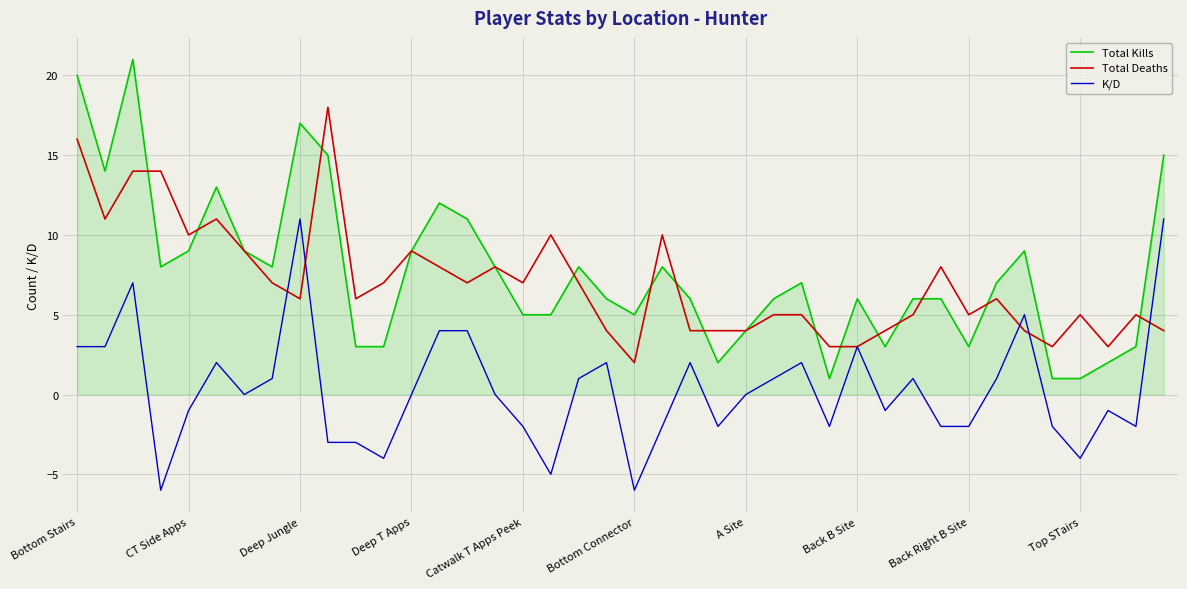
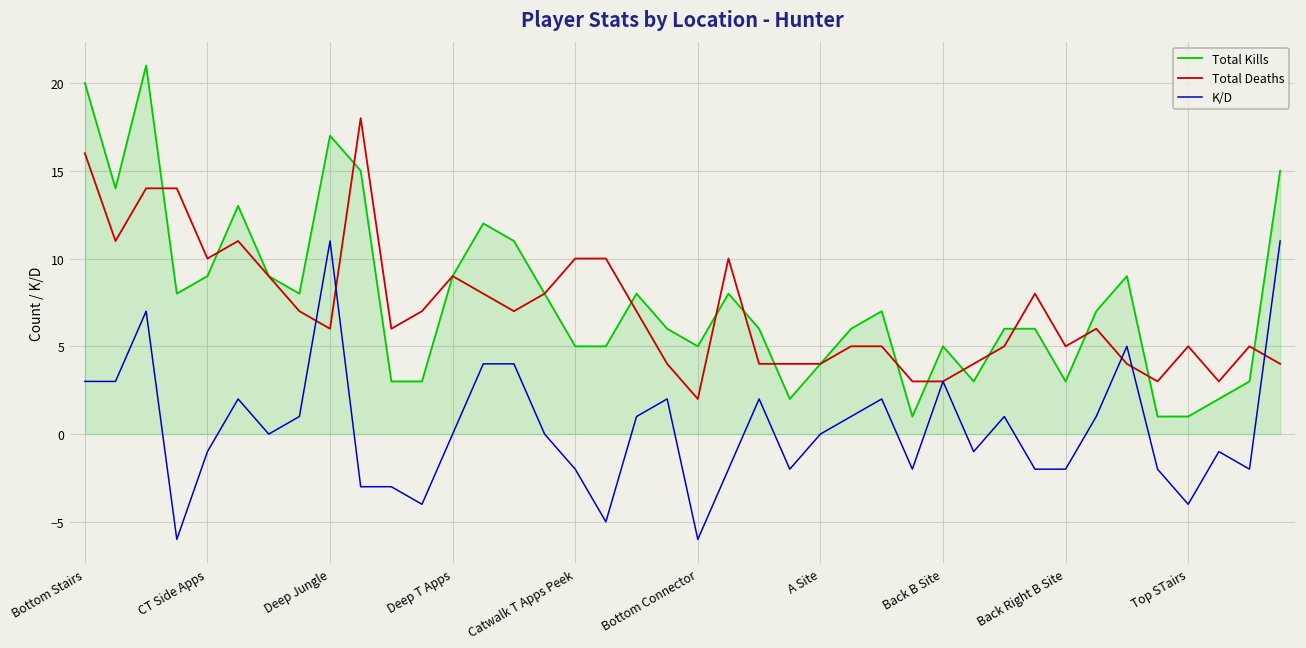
  {
    "Total Kills": {
      "Bottom Stairs": 20,
      "CT Side Apps": 9,
      "Deep Jungle": 17,
      "Catwalk T Apps Peek": 5,
      "Bottom Connector": 5,
-     "Back B Site": 6,
+     "Back B Site": 5,
      "Back Right B Site": 3,
      "Top STairs": 1
    },
    "Total Deaths": {
      "Bottom Stairs": 16,
      "CT Side Apps": 10,
      "Deep Jungle": 6,
-     "Catwalk T Apps Peek": 7,
+     "Catwalk T Apps Peek": 10,
      "Bottom Connector": 2,
      "Back Right B Site": 5,
      "Top STairs": 5
    },
    "K/D": {
      "Bottom Stairs": 3,
      "CT Side Apps": -1,
      "Deep Jungle": 11,
      "Deep T Apps": 0,
      "Catwalk T Apps Peek": -2,
      "Bottom Connector": -6,
      "A Site": 0,
      "Back Right B Site": -2,
      "Top STairs": -4
    }
  }
